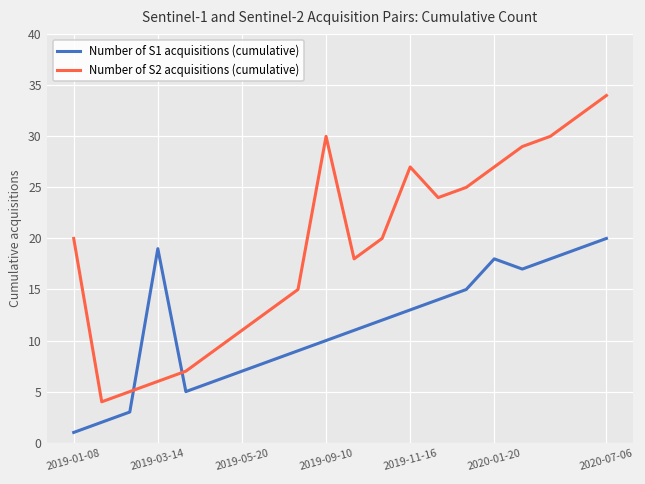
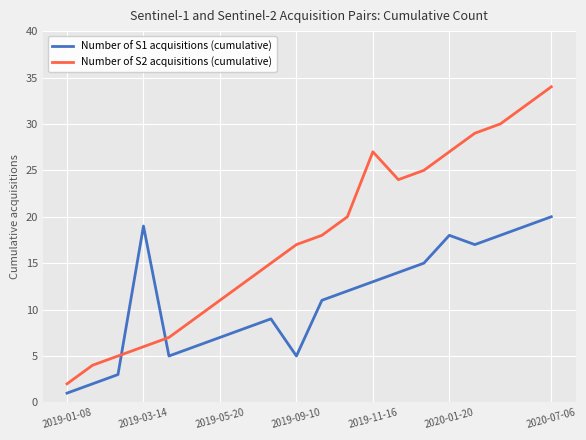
  {
    "Number of S1 acquisitions (cumulative)": {
      "2019-01-08": 1,
      "2019-03-14": 19,
      "2019-05-20": 7,
-     "2019-09-10": 10,
+     "2019-09-10": 5,
      "2019-11-16": 13,
      "2020-01-20": 18,
      "2020-07-06": 20
    },
    "Number of S2 acquisitions (cumulative)": {
-     "2019-01-08": 20,
+     "2019-01-08": 2,
      "2019-03-14": 6,
      "2019-05-20": 11,
-     "2019-09-10": 30,
+     "2019-09-10": 17,
      "2019-11-16": 27,
      "2020-01-20": 27,
      "2020-07-06": 34
    }
  }
